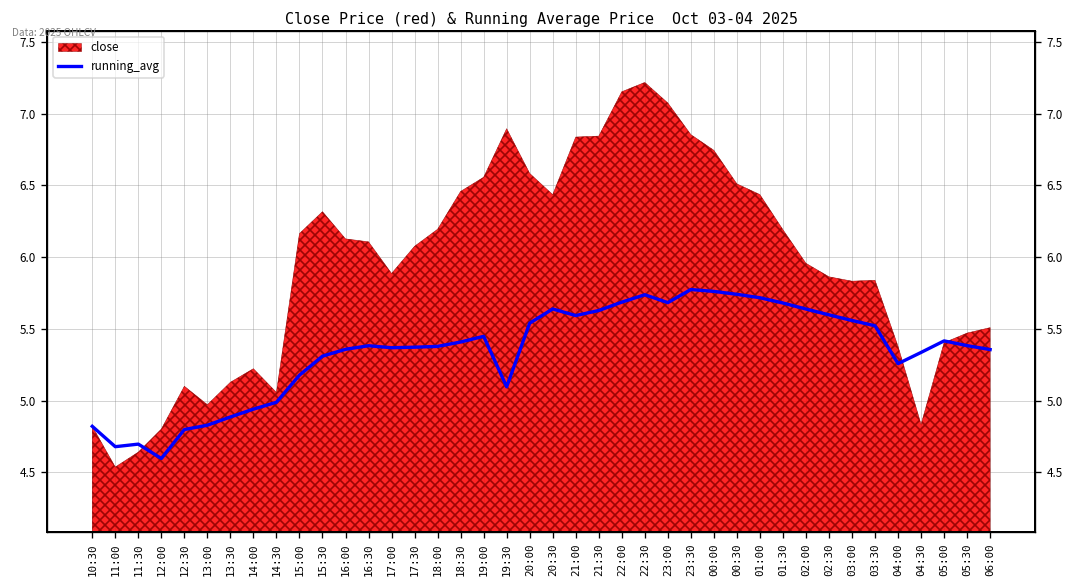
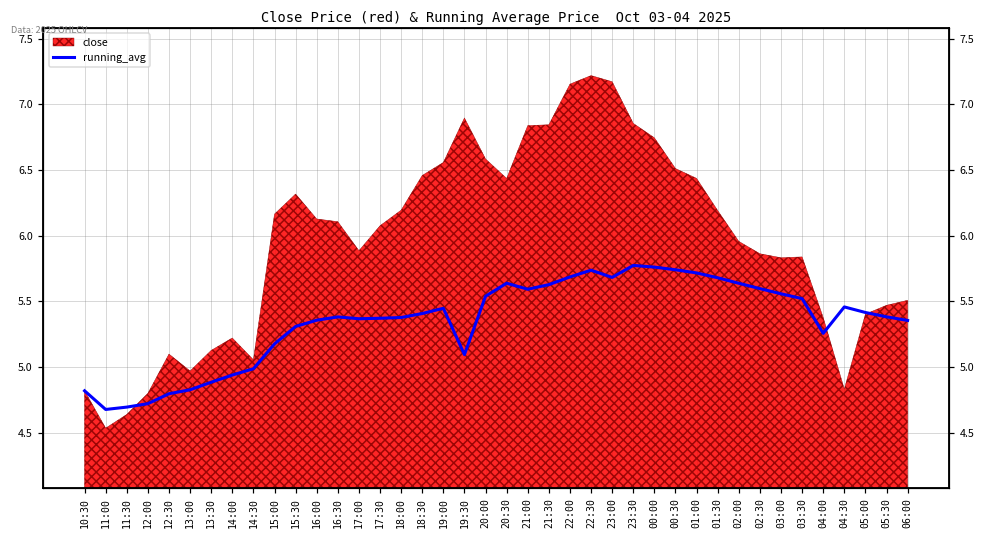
  {
    "running_avg": {
      "11:00": 4.68,
      "11:30": 4.70,
-     "12:00": 4.60,
+     "12:00": 4.72,
      "12:30": 4.80,
      "13:00": 4.83,
      "13:30": 4.89,
      "14:00": 4.94,
      "14:30": 4.99,
      "15:00": 5.18,
      "15:30": 5.31,
      "16:00": 5.36,
      "16:30": 5.38,
      "17:00": 5.37,
      "17:30": 5.37,
      "18:00": 5.38,
      "18:30": 5.41,
      "19:00": 5.45,
      "19:30": 5.10,
      "20:00": 5.54,
      "20:30": 5.64,
      "21:00": 5.59,
      "21:30": 5.63,
      "22:00": 5.69,
      "22:30": 5.74,
      "23:00": 5.68,
      "23:30": 5.77,
      "00:00": 5.76,
      "00:30": 5.74,
      "01:00": 5.72,
      "01:30": 5.68,
      "02:00": 5.64,
      "02:30": 5.60,
      "03:00": 5.56,
      "03:30": 5.52,
      "04:00": 5.26,
-     "04:30": 5.34,
+     "04:30": 5.46,
      "05:30": 5.38,
      "06:00": 5.36
    },
    "close": {
      "11:00": 4.54,
      "11:30": 4.64,
      "12:00": 4.80,
      "12:30": 5.10,
      "13:00": 4.97,
      "13:30": 5.13,
      "14:00": 5.22,
      "14:30": 5.06,
      "15:00": 6.16,
      "15:30": 6.32,
      "16:00": 6.13,
      "16:30": 6.11,
      "17:00": 5.89,
      "17:30": 6.08,
      "18:00": 6.19,
      "18:30": 6.46,
      "19:00": 6.56,
      "19:30": 6.90,
      "20:00": 6.58,
      "20:30": 6.44,
      "21:00": 6.84,
      "21:30": 6.84,
      "22:00": 7.15,
      "22:30": 7.22,
-     "23:00": 7.08,
+     "23:00": 7.17,
      "23:30": 6.85,
      "00:00": 6.75,
      "00:30": 6.51,
      "01:00": 6.44,
      "01:30": 6.19,
      "02:00": 5.96,
      "02:30": 5.86,
      "03:00": 5.83,
      "03:30": 5.84,
      "04:00": 5.38,
      "04:30": 4.83,
      "05:30": 5.47,
      "06:00": 5.51
    }
  }
